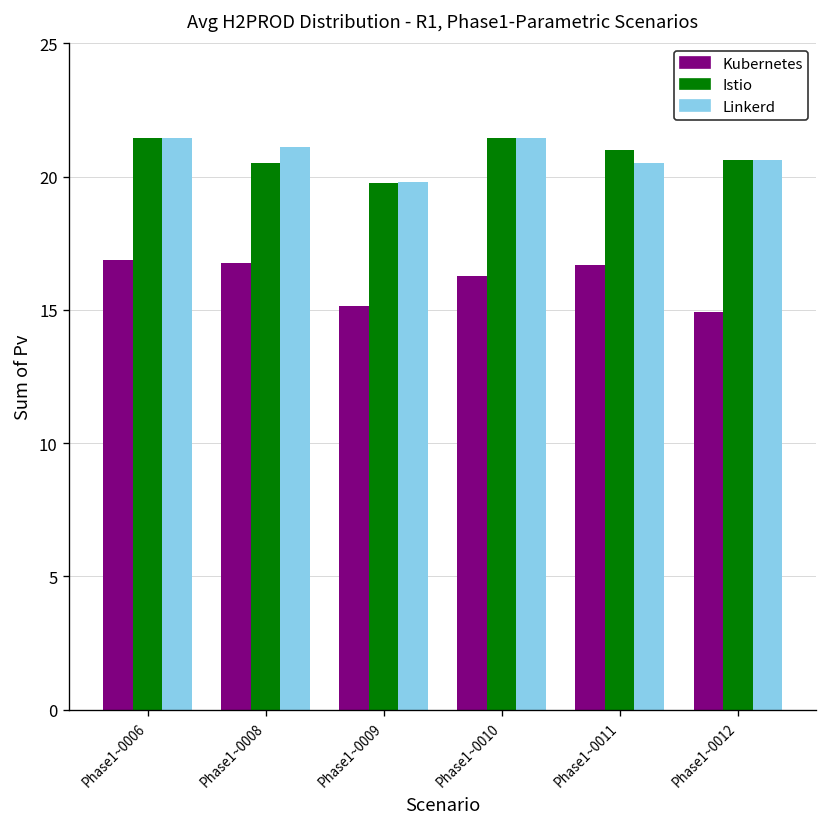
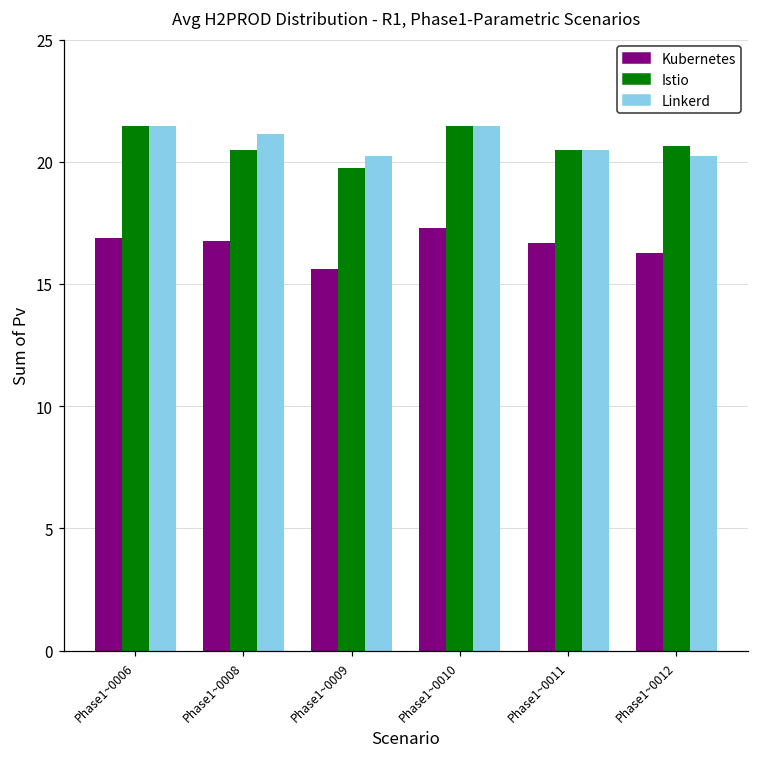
  {
    "Kubernetes": {
      "Phase1~0006": 16.9,
      "Phase1~0008": 16.7,
-     "Phase1~0009": 15.1,
-     "Phase1~0010": 16.3,
+     "Phase1~0009": 15.6,
+     "Phase1~0010": 17.3,
      "Phase1~0011": 16.7,
-     "Phase1~0012": 14.9
+     "Phase1~0012": 16.3
    },
    "Istio": {
      "Phase1~0006": 21.4,
      "Phase1~0008": 20.5,
      "Phase1~0009": 19.8,
      "Phase1~0010": 21.5,
-     "Phase1~0011": 21.0,
+     "Phase1~0011": 20.5,
      "Phase1~0012": 20.6
    },
    "Linkerd": {
      "Phase1~0006": 21.4,
      "Phase1~0008": 21.1,
-     "Phase1~0009": 19.8,
+     "Phase1~0009": 20.2,
      "Phase1~0010": 21.5,
      "Phase1~0011": 20.5,
-     "Phase1~0012": 20.6
+     "Phase1~0012": 20.2
    }
  }
